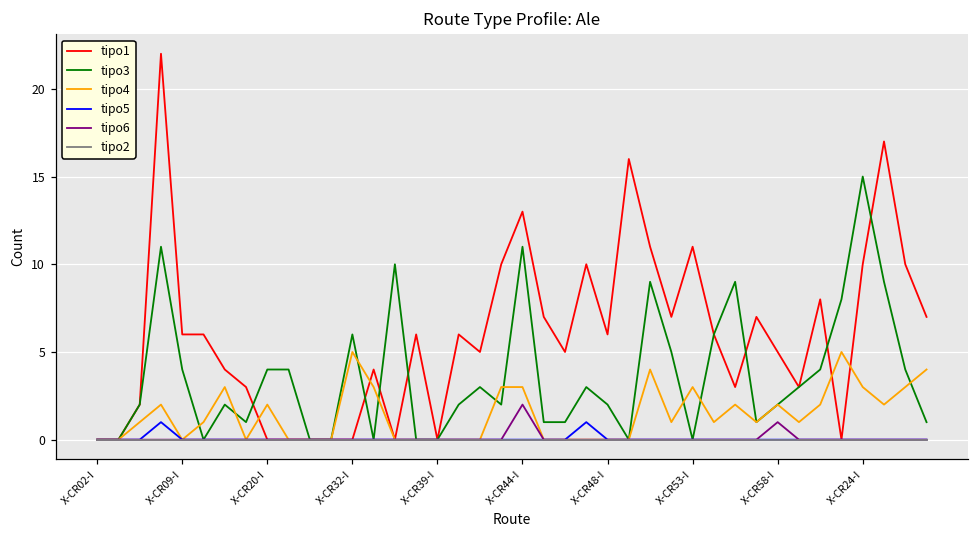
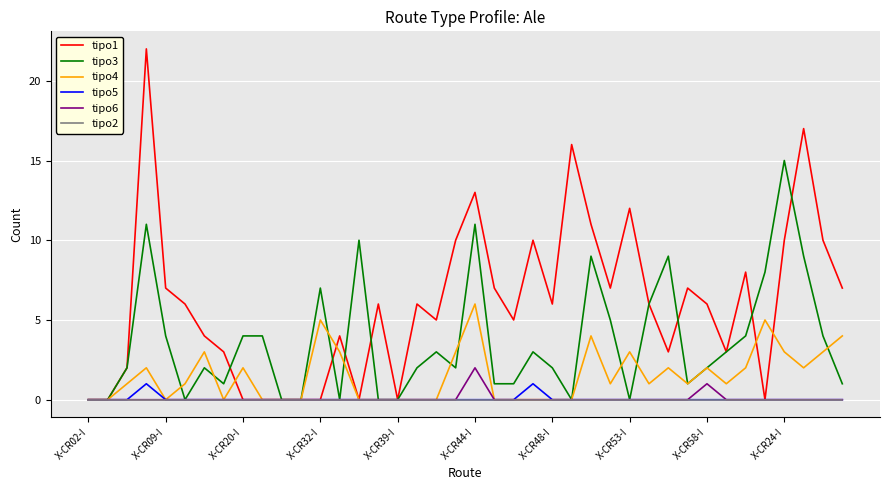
  {
    "tipo1": {
-     "X-CR09-I": 6,
+     "X-CR09-I": 7,
      "X-CR44-I": 13,
      "X-CR48-I": 6,
-     "X-CR53-I": 11,
-     "X-CR58-I": 5,
+     "X-CR53-I": 12,
+     "X-CR58-I": 6,
      "X-CR24-I": 10
    },
    "tipo3": {
      "X-CR09-I": 4,
      "X-CR20-I": 4,
-     "X-CR32-I": 6,
+     "X-CR32-I": 7,
      "X-CR44-I": 11,
      "X-CR48-I": 2,
      "X-CR24-I": 15
    },
    "tipo4": {
      "X-CR20-I": 2,
      "X-CR32-I": 5,
-     "X-CR44-I": 3,
+     "X-CR44-I": 6,
      "X-CR53-I": 3,
      "X-CR24-I": 3
    },
    "tipo6": {
      "X-CR44-I": 2,
      "X-CR58-I": 1
    }
  }
